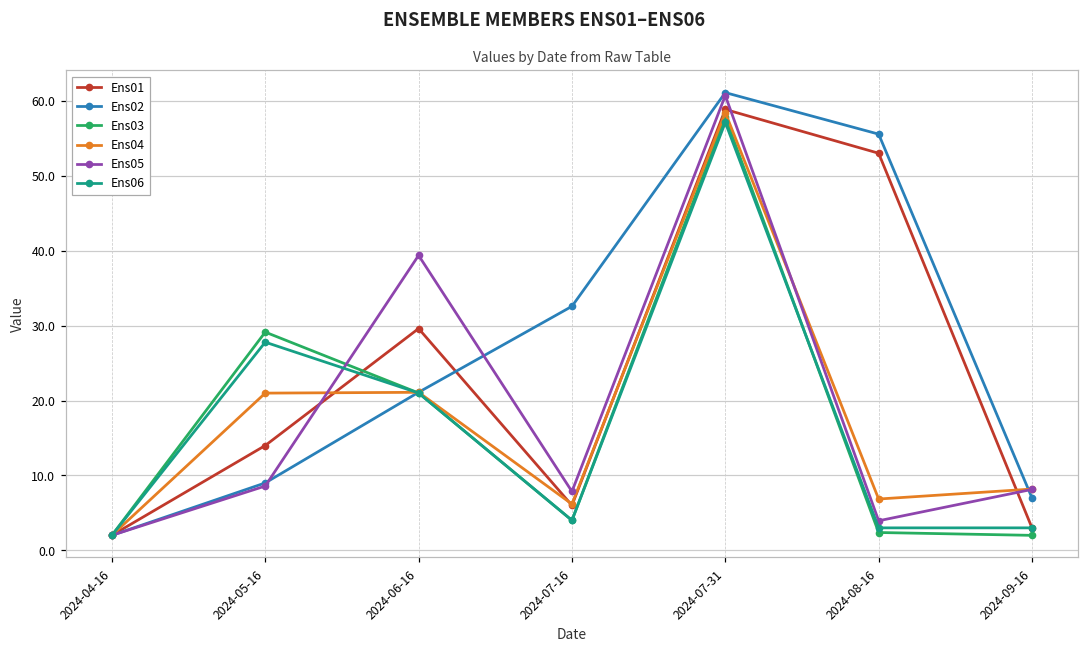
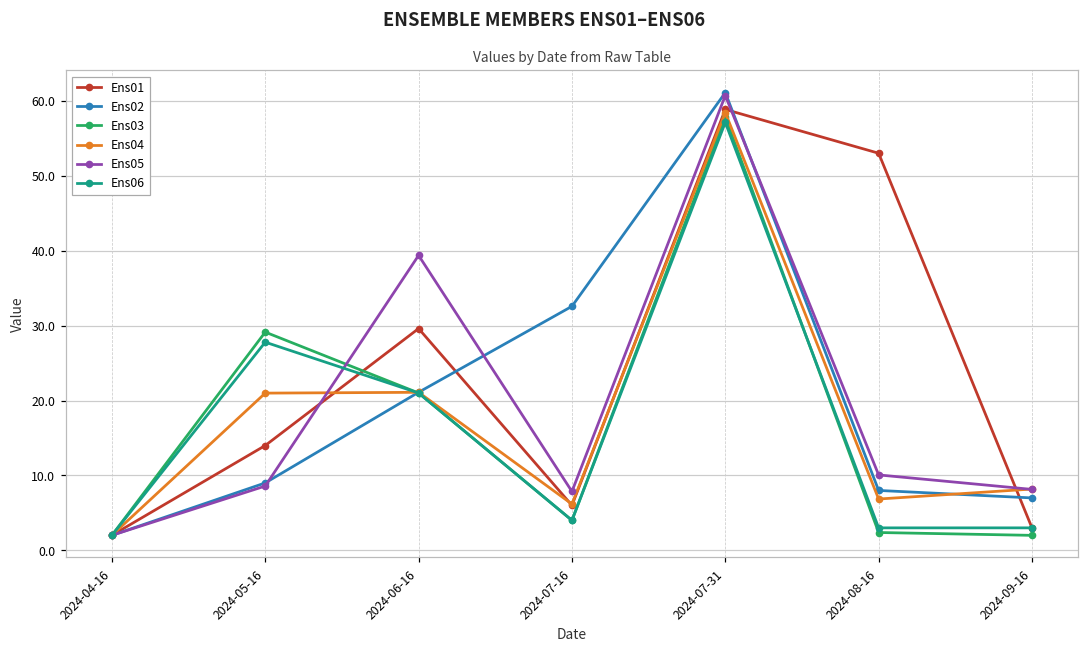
  {
    "Ens01": {
      "2024-05-16": 14,
      "2024-06-16": 30,
      "2024-07-31": 59,
      "2024-08-16": 53
    },
    "Ens02": {
      "2024-05-16": 9,
      "2024-07-16": 33,
      "2024-07-31": 61,
-     "2024-08-16": 56,
+     "2024-08-16": 8,
      "2024-09-16": 7
    },
    "Ens04": {
      "2024-05-16": 21,
      "2024-07-31": 58,
      "2024-08-16": 7
    },
    "Ens05": {
      "2024-05-16": 9,
      "2024-06-16": 39,
      "2024-07-16": 8,
      "2024-07-31": 61,
-     "2024-08-16": 4
+     "2024-08-16": 10
    }
  }
